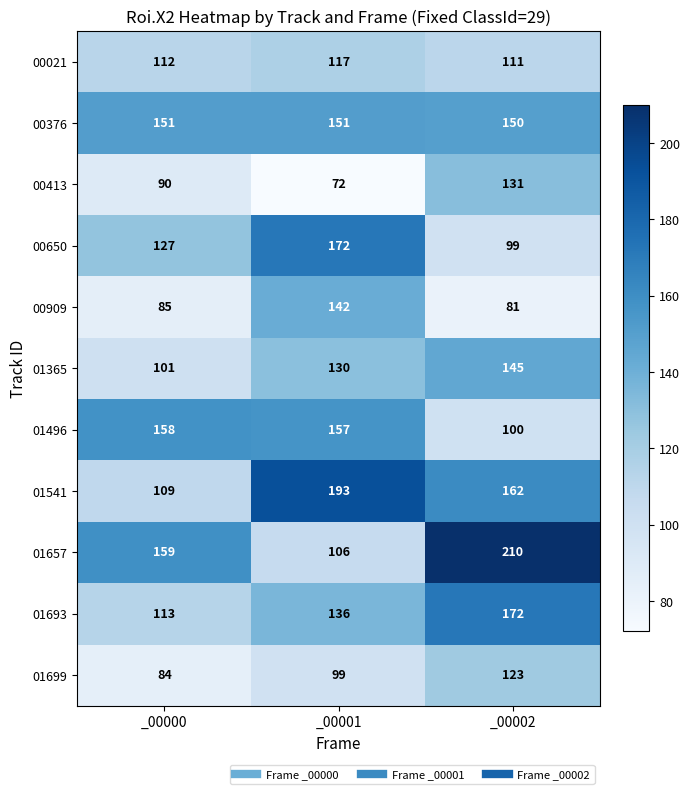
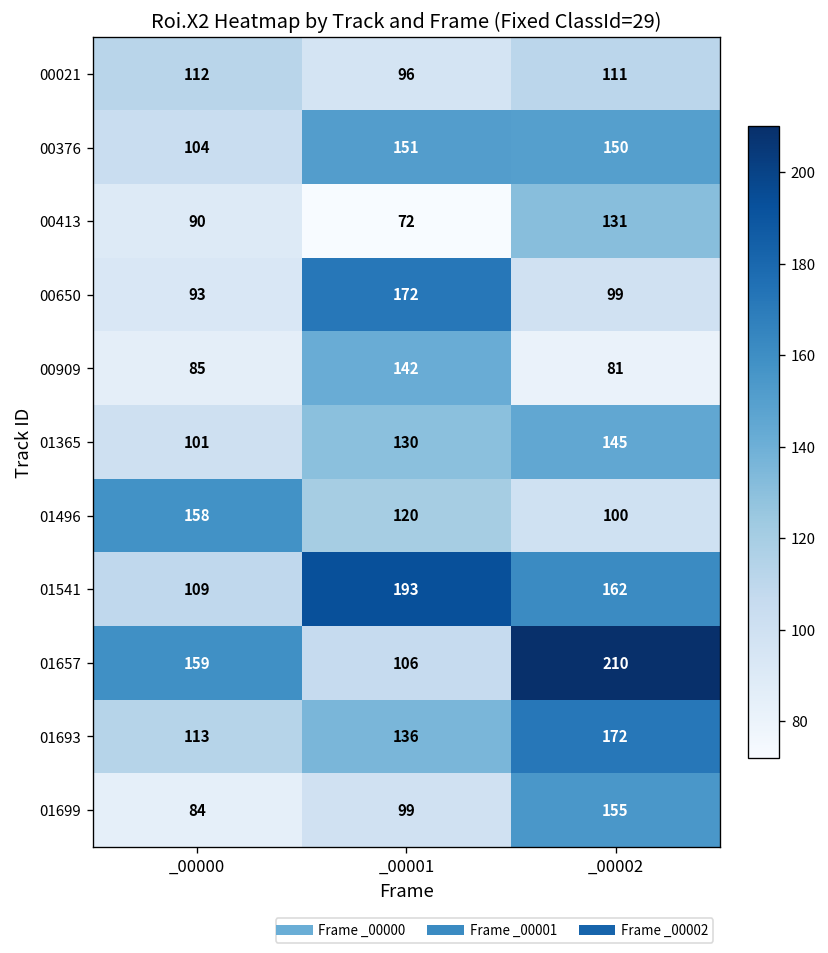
  {
    "00021": {
      "_00000": 112,
-     "_00001": 117,
+     "_00001": 96,
      "_00002": 111
    },
    "00376": {
-     "_00000": 151,
+     "_00000": 104,
      "_00001": 151,
      "_00002": 150
    },
    "00413": {
      "_00000": 90,
      "_00001": 72,
      "_00002": 131
    },
    "00650": {
-     "_00000": 127,
+     "_00000": 93,
      "_00001": 172,
      "_00002": 99
    },
    "00909": {
      "_00000": 85,
      "_00001": 142,
      "_00002": 81
    },
    "01365": {
      "_00000": 101,
      "_00001": 130,
      "_00002": 145
    },
    "01496": {
      "_00000": 158,
-     "_00001": 157,
+     "_00001": 120,
      "_00002": 100
    },
    "01541": {
      "_00000": 109,
      "_00001": 193,
      "_00002": 162
    },
    "01657": {
      "_00000": 159,
      "_00001": 106,
      "_00002": 210
    },
    "01693": {
      "_00000": 113,
      "_00001": 136,
      "_00002": 172
    },
    "01699": {
      "_00000": 84,
      "_00001": 99,
-     "_00002": 123
+     "_00002": 155
    }
  }
